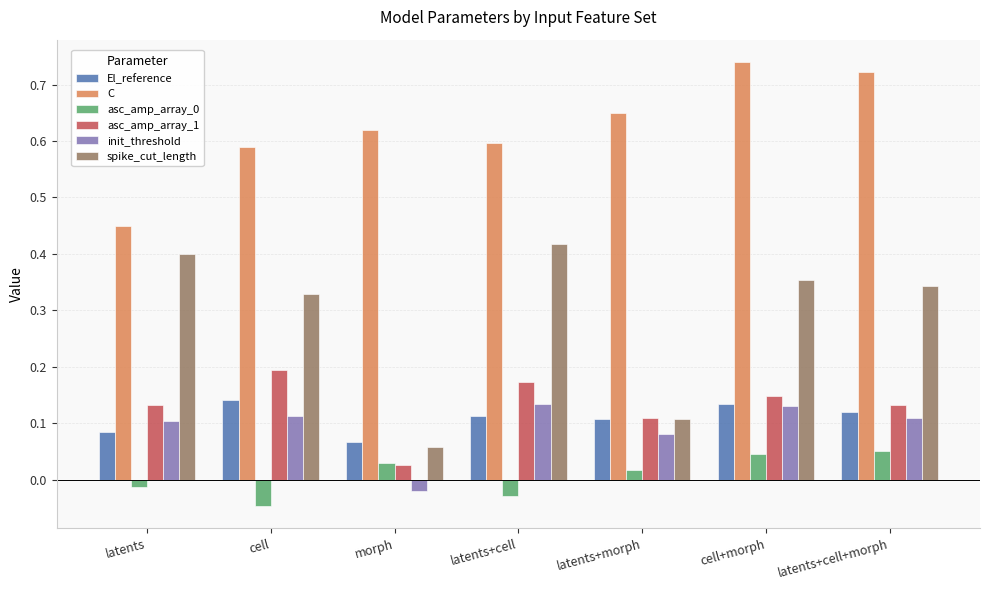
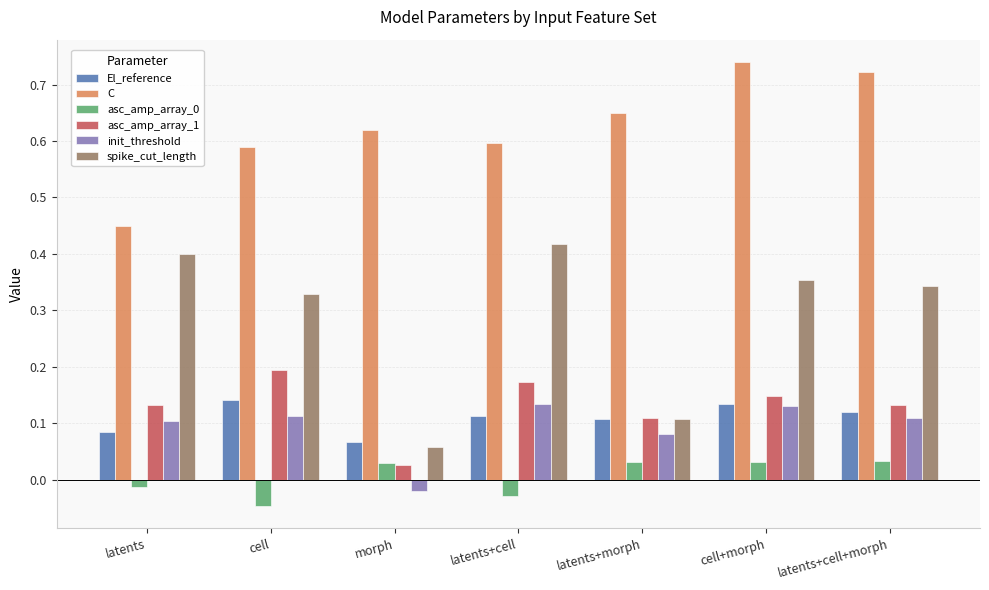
  {
    "asc_amp_array_0": {
      "latents": -0.01,
      "cell": -0.05,
      "morph": 0.03,
      "latents+cell": -0.03,
-     "latents+morph": 0.02,
-     "cell+morph": 0.05,
-     "latents+cell+morph": 0.05
+     "latents+morph": 0.03,
+     "cell+morph": 0.03,
+     "latents+cell+morph": 0.03
    },
    "spike_cut_length": {
      "latents": 0.40,
      "cell": 0.33,
      "morph": 0.06,
      "latents+cell": 0.42,
      "latents+morph": 0.11,
      "cell+morph": 0.35,
      "latents+cell+morph": 0.34
    }
  }
